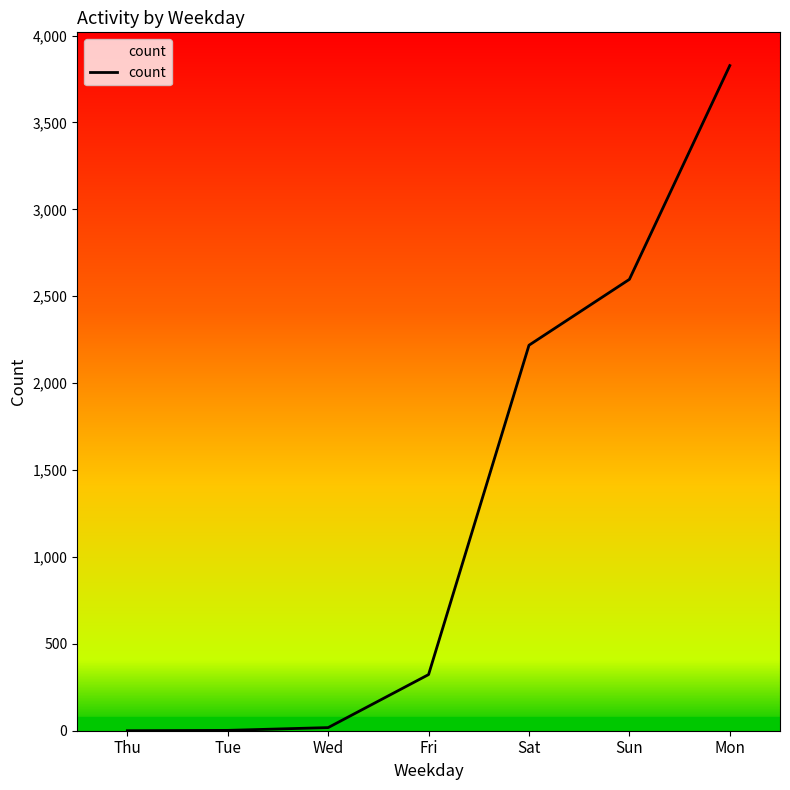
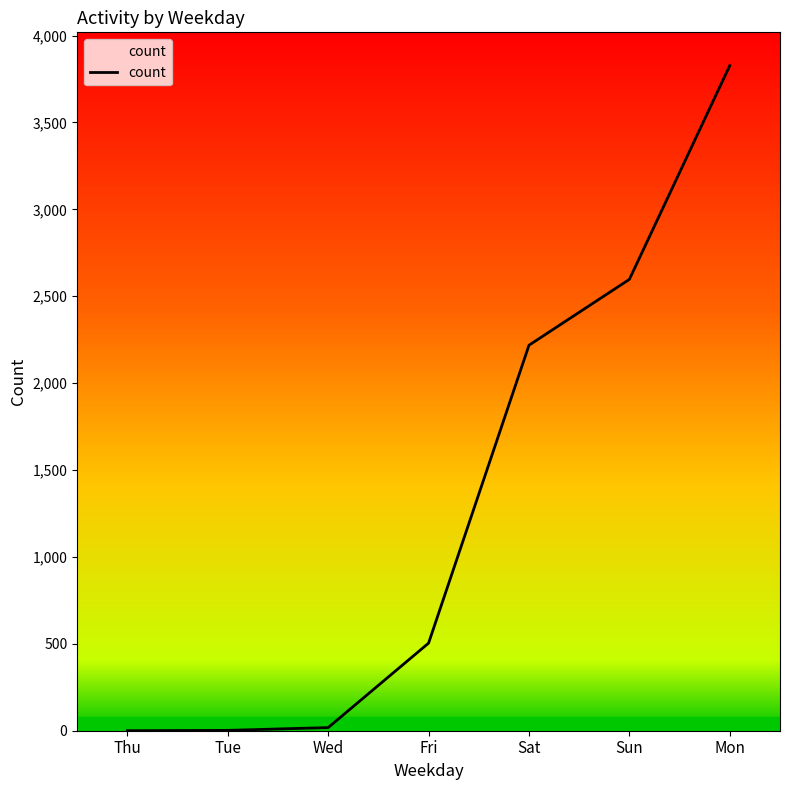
  {
-   "Fri": "320",
+   "Fri": "500",
    "Sat": "2,220",
    "Sun": "2,600",
    "Mon": "3,830"
  }
